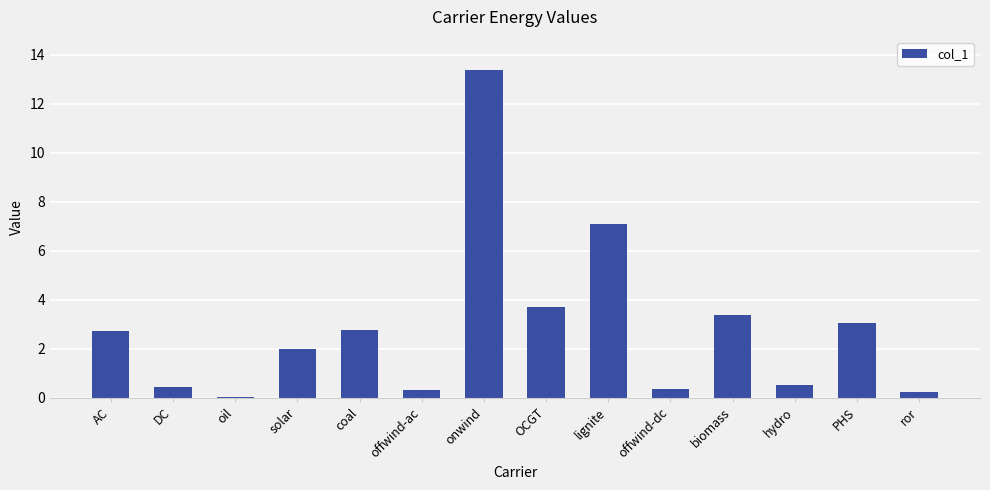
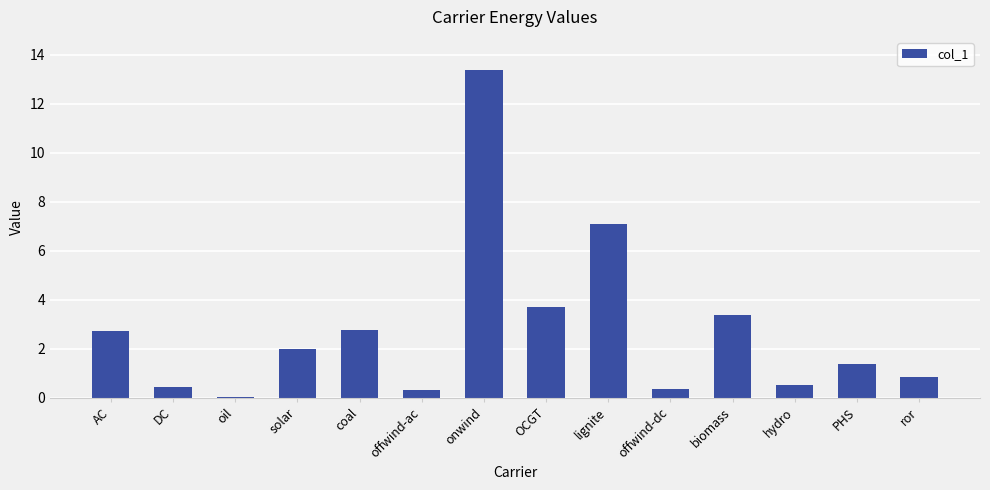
  {
    "AC": 2.7,
    "DC": 0.4,
    "solar": 2.0,
    "coal": 2.8,
    "offwind-ac": 0.3,
    "onwind": 13.4,
    "OCGT": 3.7,
    "lignite": 7.1,
    "offwind-dc": 0.3,
    "biomass": 3.4,
    "hydro": 0.5,
-   "PHS": 3.0,
-   "ror": 0.2
+   "PHS": 1.4,
+   "ror": 0.9
  }
